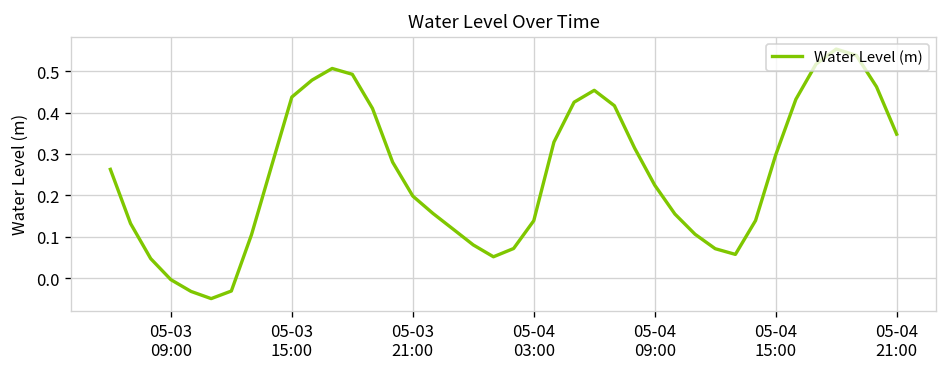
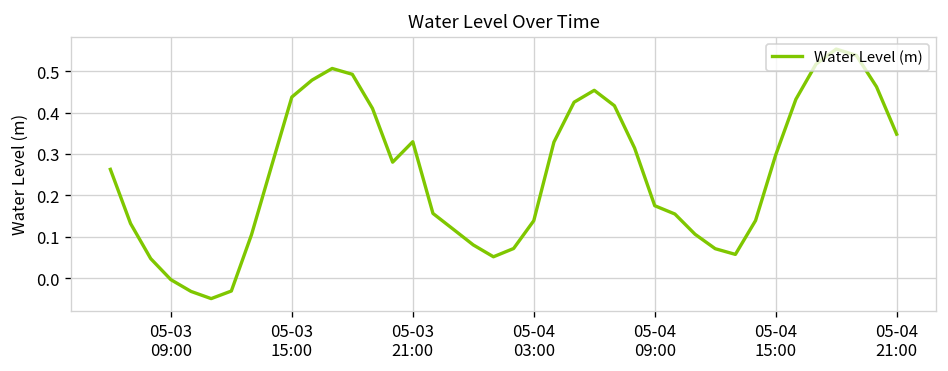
  {
    "05-03 09:00": 0.00,
    "05-03 15:00": 0.44,
-   "05-03 21:00": 0.20,
+   "05-03 21:00": 0.33,
    "05-04 03:00": 0.14,
-   "05-04 09:00": 0.22,
+   "05-04 09:00": 0.18,
    "05-04 15:00": 0.30,
    "05-04 21:00": 0.35
  }
